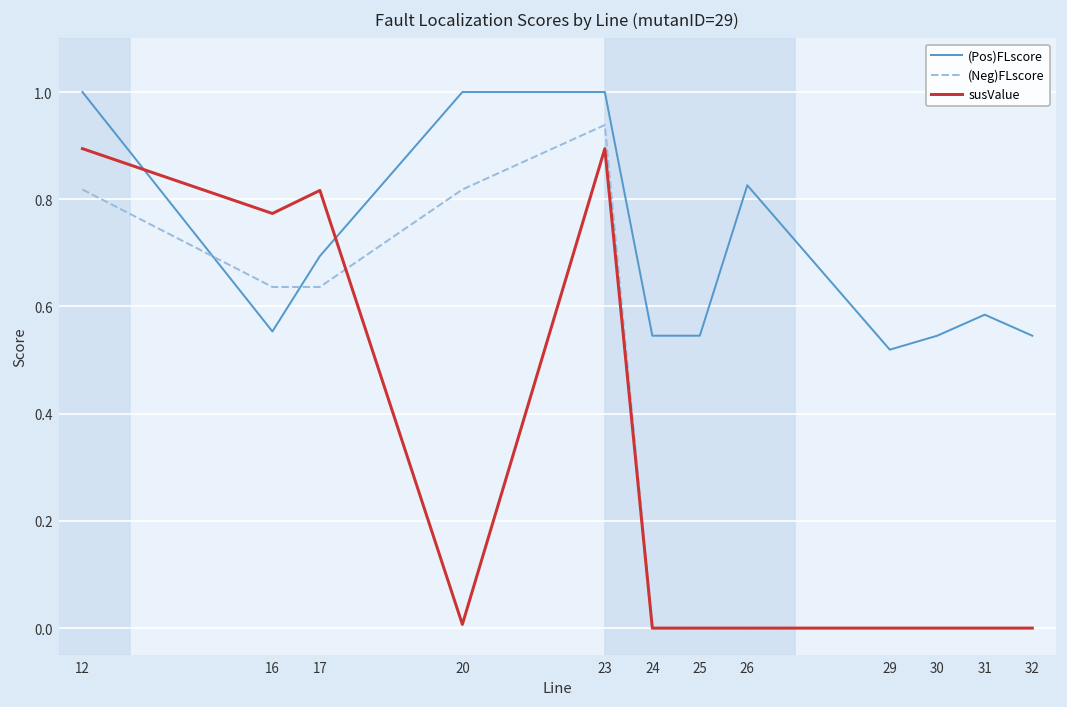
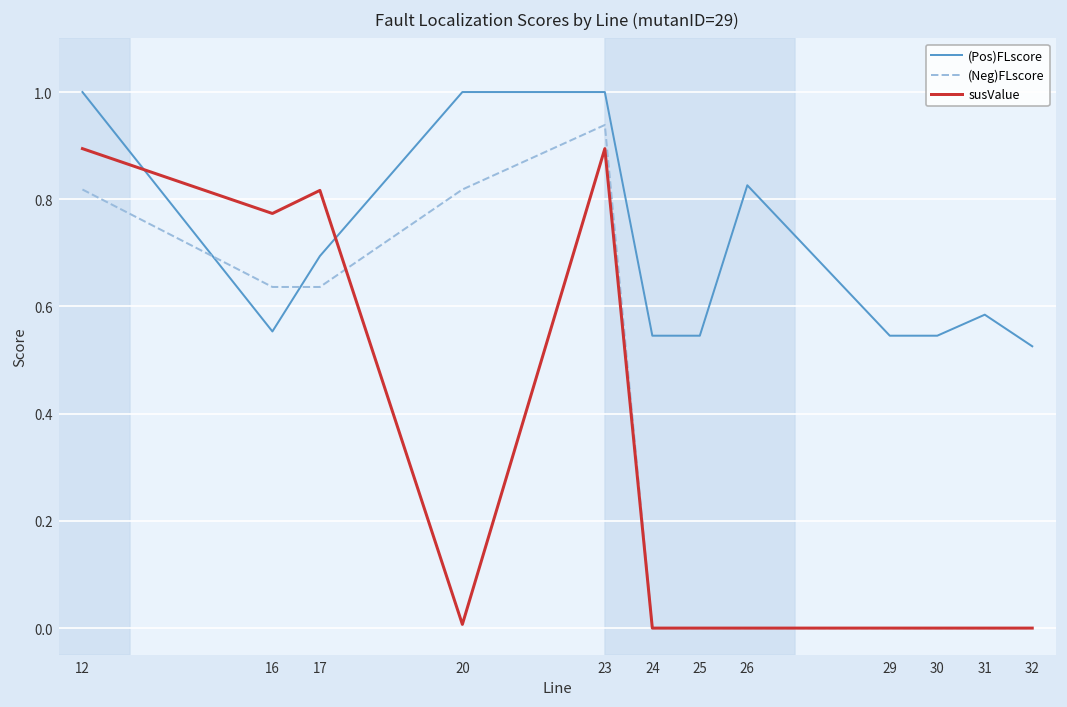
  {
    "(Pos)FLscore": {
      "12": 1.00,
      "16": 0.55,
      "17": 0.69,
      "20": 1.00,
      "23": 1.00,
      "24": 0.55,
      "25": 0.55,
      "26": 0.83,
-     "29": 0.52,
+     "29": 0.55,
      "30": 0.55,
      "31": 0.58,
-     "32": 0.55
+     "32": 0.53
    },
    "(Neg)FLscore": {
      "12": 0.82,
      "16": 0.64,
      "17": 0.64,
      "20": 0.82,
      "23": 0.94
    },
    "susValue": {
      "12": 0.89,
      "16": 0.77,
      "17": 0.82,
      "20": 0.01,
      "23": 0.89
    }
  }
